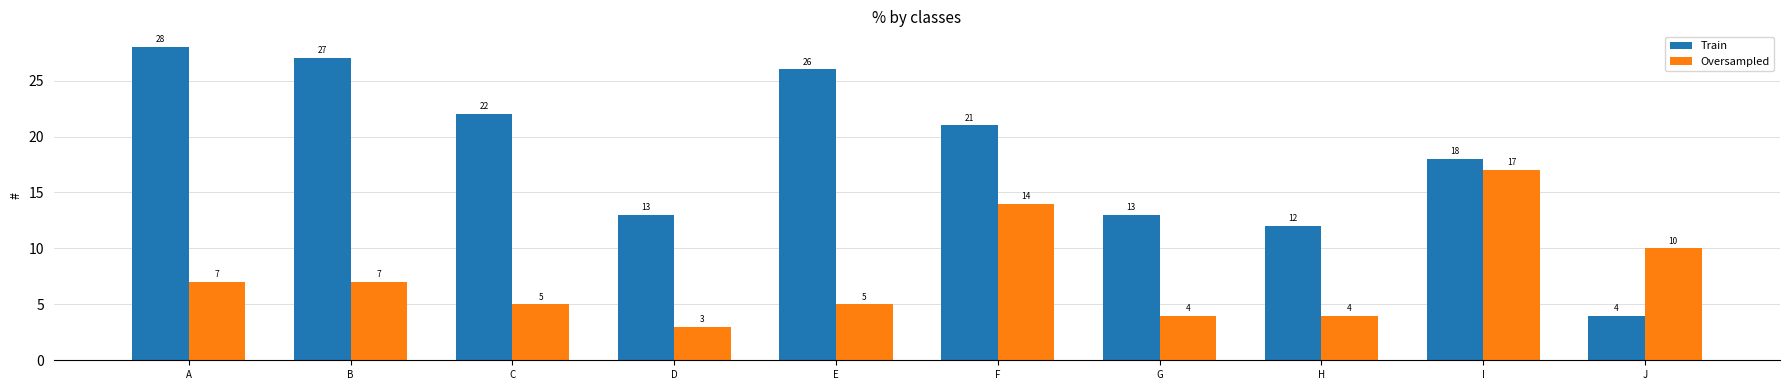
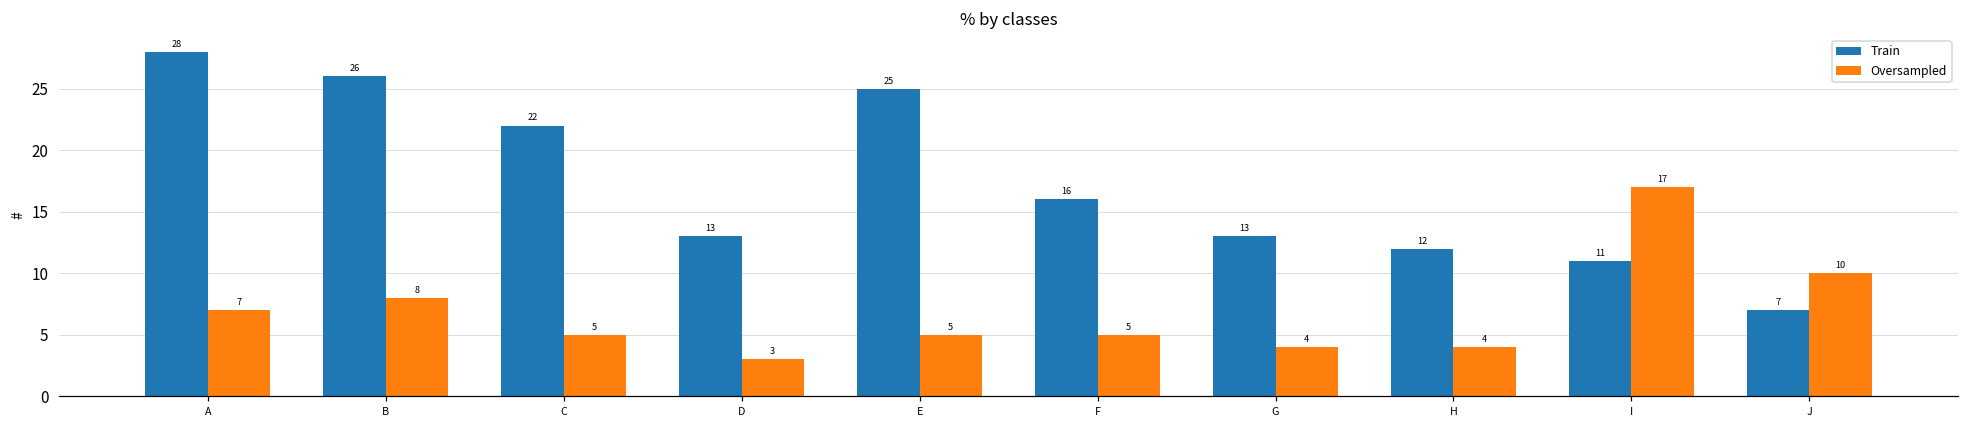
  {
    "Train": {
      "A": 28,
-     "B": 27,
+     "B": 26,
      "C": 22,
      "D": 13,
-     "E": 26,
-     "F": 21,
+     "E": 25,
+     "F": 16,
      "G": 13,
      "H": 12,
-     "I": 18,
-     "J": 4
+     "I": 11,
+     "J": 7
    },
    "Oversampled": {
      "A": 7,
-     "B": 7,
+     "B": 8,
      "C": 5,
      "D": 3,
      "E": 5,
-     "F": 14,
+     "F": 5,
      "G": 4,
      "H": 4,
      "I": 17,
      "J": 10
    }
  }
